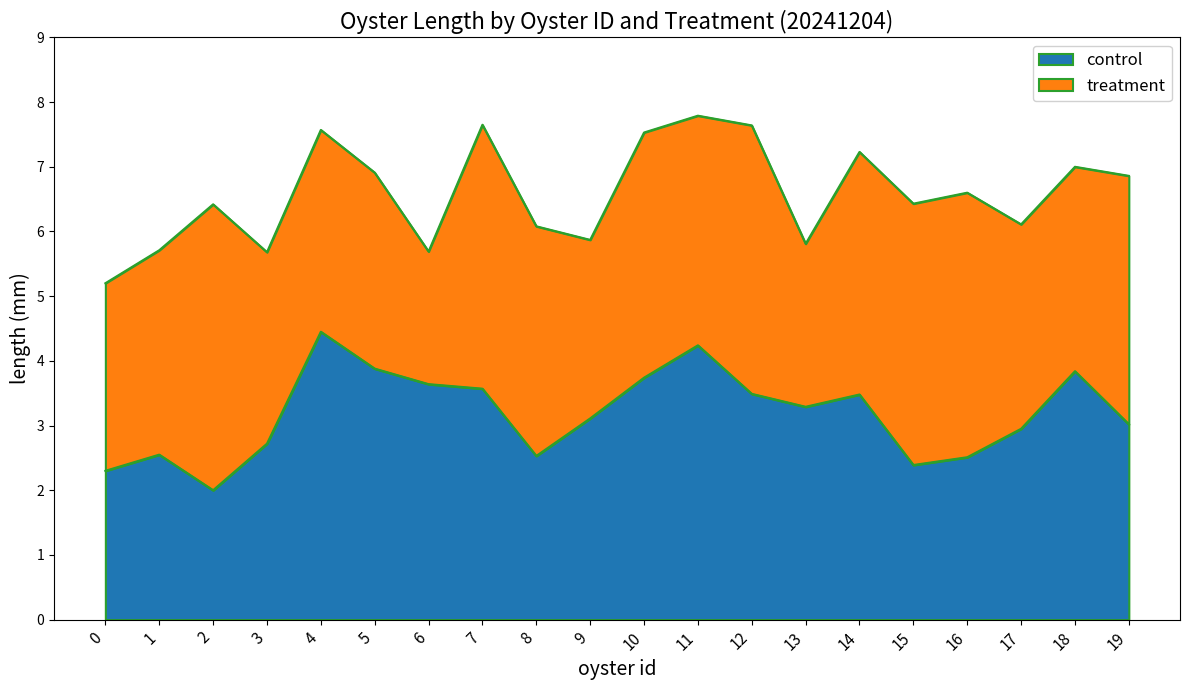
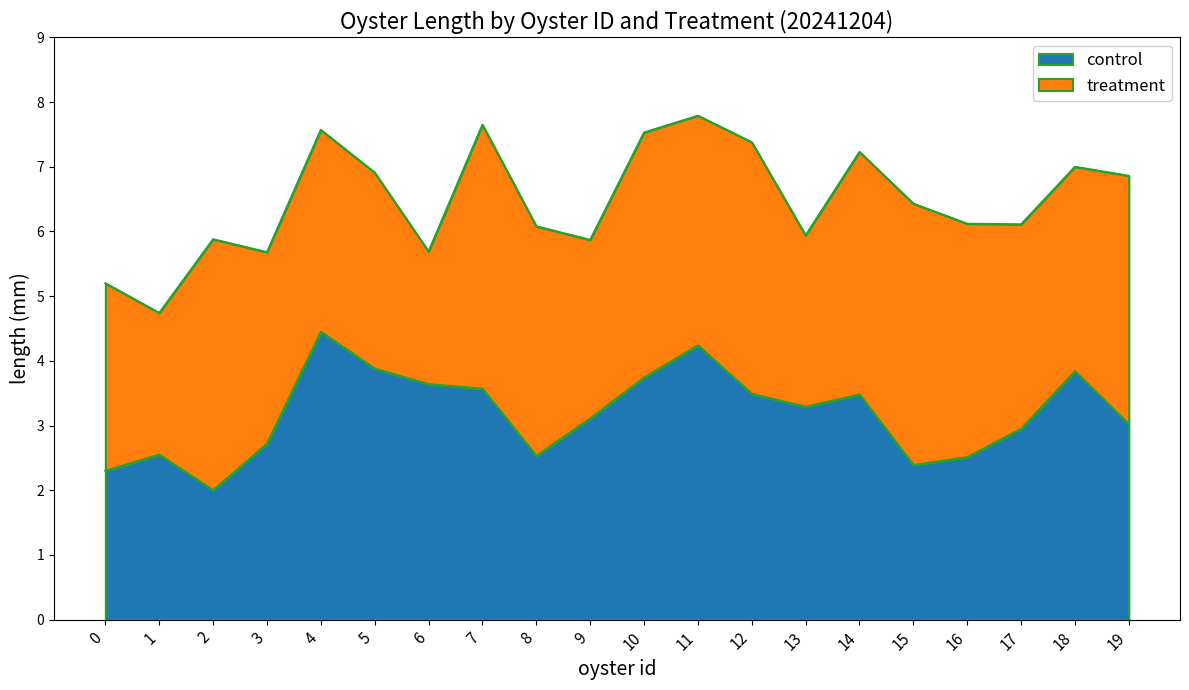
  {
    "treatment": {
      "0": 2.9,
-     "1": 3.2,
-     "2": 4.4,
+     "1": 2.2,
+     "2": 3.9,
      "3": 3.0,
      "4": 3.1,
      "5": 3.0,
      "6": 2.0,
      "7": 4.1,
      "8": 3.6,
      "9": 2.8,
      "10": 3.8,
      "11": 3.6,
-     "12": 4.2,
-     "13": 2.5,
+     "12": 3.9,
+     "13": 2.6,
      "14": 3.8,
      "15": 4.0,
-     "16": 4.1,
+     "16": 3.6,
      "17": 3.2,
      "18": 3.2,
      "19": 3.8
    },
    "control": {
      "0": 2.3,
      "1": 2.6,
      "2": 2.0,
      "3": 2.7,
      "4": 4.5,
      "5": 3.9,
      "6": 3.6,
      "7": 3.6,
      "8": 2.5,
      "9": 3.1,
      "10": 3.7,
      "11": 4.2,
      "12": 3.5,
      "13": 3.3,
      "14": 3.5,
      "15": 2.4,
      "16": 2.5,
      "17": 3.0,
      "18": 3.8,
      "19": 3.0
    }
  }
